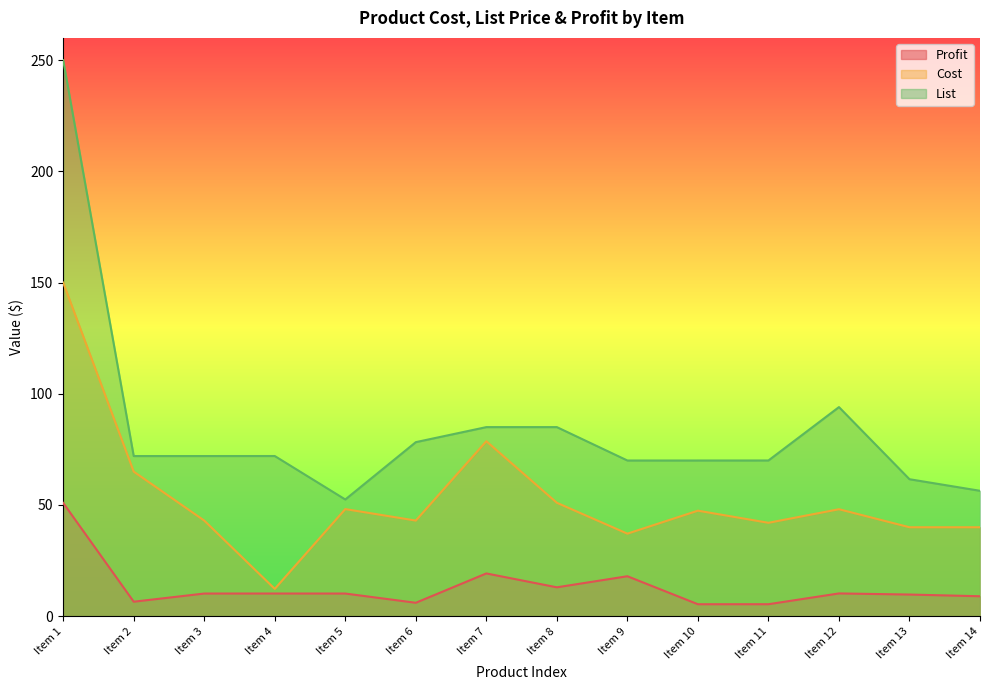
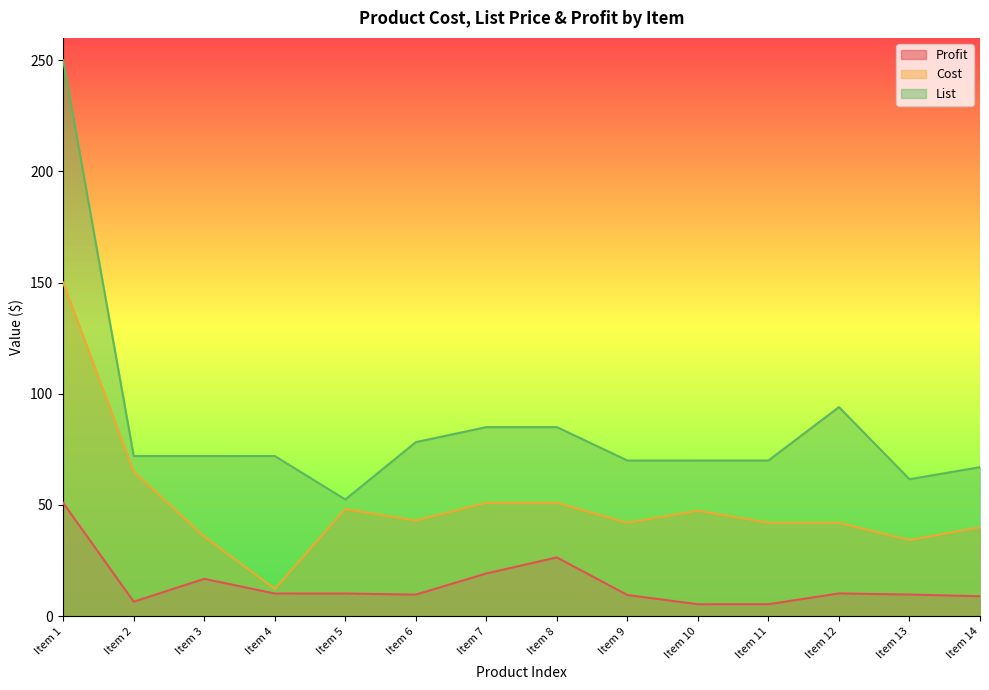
  {
    "Profit": {
      "Item 1": 51,
      "Item 2": 7,
-     "Item 3": 10,
+     "Item 3": 17,
      "Item 4": 10,
      "Item 5": 10,
-     "Item 6": 6,
+     "Item 6": 10,
      "Item 7": 19,
-     "Item 8": 13,
-     "Item 9": 18,
+     "Item 8": 26,
+     "Item 9": 10,
      "Item 10": 5,
      "Item 11": 5,
      "Item 12": 10,
      "Item 13": 10,
      "Item 14": 9
    },
    "Cost": {
      "Item 1": 150,
      "Item 2": 65,
-     "Item 3": 43,
+     "Item 3": 36,
      "Item 4": 12,
      "Item 5": 48,
      "Item 6": 43,
-     "Item 7": 79,
+     "Item 7": 51,
      "Item 8": 51,
-     "Item 9": 37,
+     "Item 9": 42,
      "Item 10": 47,
      "Item 11": 42,
-     "Item 12": 48,
-     "Item 13": 40,
+     "Item 12": 42,
+     "Item 13": 34,
      "Item 14": 40
    },
    "List": {
      "Item 1": 250,
      "Item 2": 72,
      "Item 3": 72,
      "Item 4": 72,
      "Item 5": 52,
      "Item 6": 78,
      "Item 7": 85,
      "Item 8": 85,
      "Item 9": 70,
      "Item 10": 70,
      "Item 11": 70,
      "Item 12": 94,
      "Item 13": 62,
-     "Item 14": 56
+     "Item 14": 67
    }
  }
